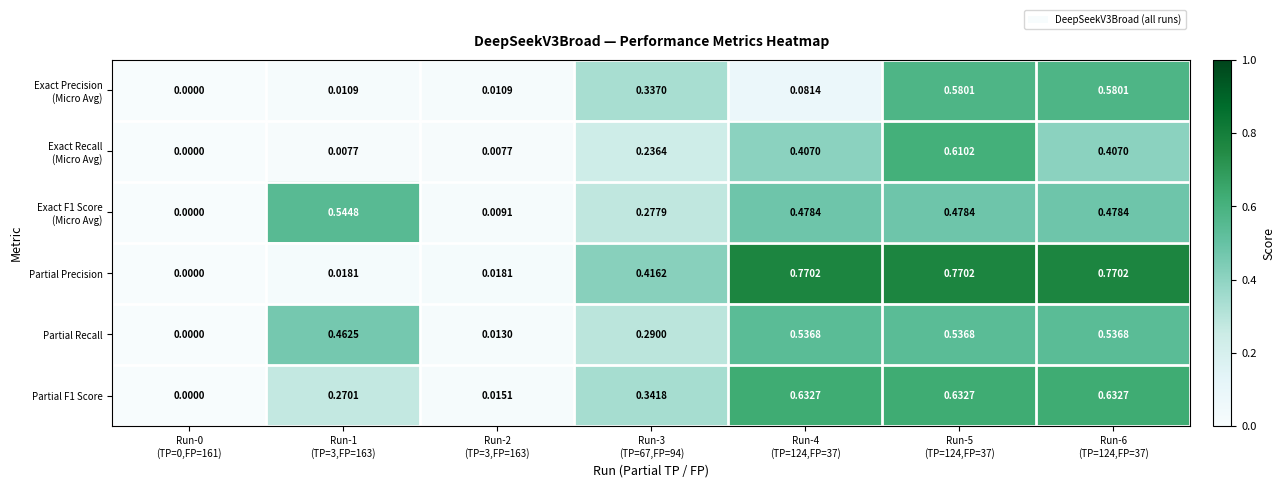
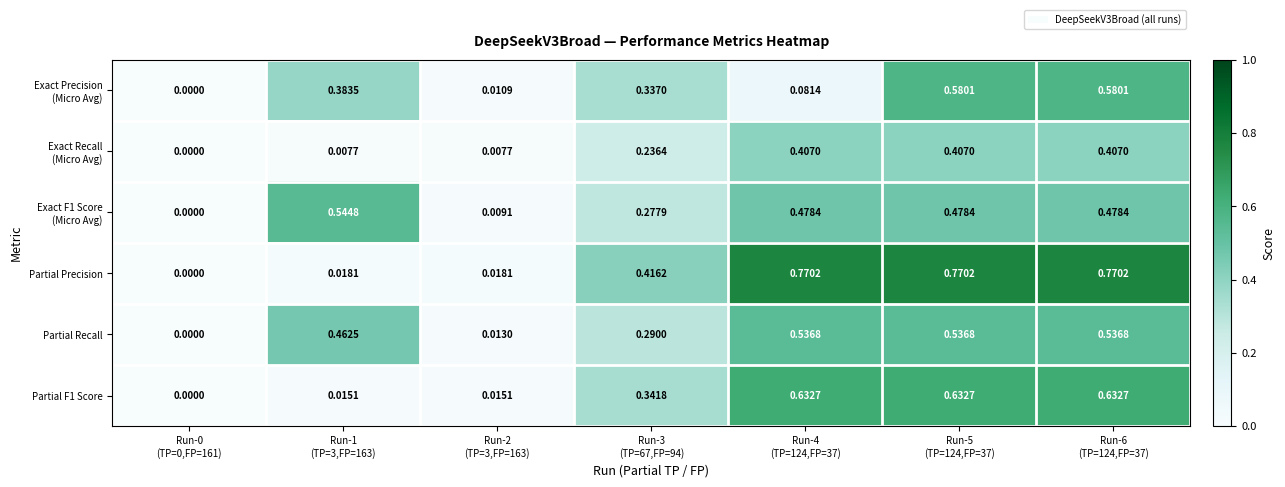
  {
    "Exact Precision (Micro Avg)": {
      "Run-0 (TP=0,FP=161)": 0.0000,
-     "Run-1 (TP=3,FP=163)": 0.0109,
+     "Run-1 (TP=3,FP=163)": 0.3835,
      "Run-2 (TP=3,FP=163)": 0.0109,
      "Run-3 (TP=67,FP=94)": 0.3370,
      "Run-4 (TP=124,FP=37)": 0.0814,
      "Run-5 (TP=124,FP=37)": 0.5801,
      "Run-6 (TP=124,FP=37)": 0.5801
    },
    "Exact Recall (Micro Avg)": {
      "Run-0 (TP=0,FP=161)": 0.0000,
      "Run-1 (TP=3,FP=163)": 0.0077,
      "Run-2 (TP=3,FP=163)": 0.0077,
      "Run-3 (TP=67,FP=94)": 0.2364,
      "Run-4 (TP=124,FP=37)": 0.4070,
-     "Run-5 (TP=124,FP=37)": 0.6102,
+     "Run-5 (TP=124,FP=37)": 0.4070,
      "Run-6 (TP=124,FP=37)": 0.4070
    },
    "Exact F1 Score (Micro Avg)": {
      "Run-0 (TP=0,FP=161)": 0.0000,
      "Run-1 (TP=3,FP=163)": 0.5448,
      "Run-2 (TP=3,FP=163)": 0.0091,
      "Run-3 (TP=67,FP=94)": 0.2779,
      "Run-4 (TP=124,FP=37)": 0.4784,
      "Run-5 (TP=124,FP=37)": 0.4784,
      "Run-6 (TP=124,FP=37)": 0.4784
    },
    "Partial Precision": {
      "Run-0 (TP=0,FP=161)": 0.0000,
      "Run-1 (TP=3,FP=163)": 0.0181,
      "Run-2 (TP=3,FP=163)": 0.0181,
      "Run-3 (TP=67,FP=94)": 0.4162,
      "Run-4 (TP=124,FP=37)": 0.7702,
      "Run-5 (TP=124,FP=37)": 0.7702,
      "Run-6 (TP=124,FP=37)": 0.7702
    },
    "Partial Recall": {
      "Run-0 (TP=0,FP=161)": 0.0000,
      "Run-1 (TP=3,FP=163)": 0.4625,
      "Run-2 (TP=3,FP=163)": 0.0130,
      "Run-3 (TP=67,FP=94)": 0.2900,
      "Run-4 (TP=124,FP=37)": 0.5368,
      "Run-5 (TP=124,FP=37)": 0.5368,
      "Run-6 (TP=124,FP=37)": 0.5368
    },
    "Partial F1 Score": {
      "Run-0 (TP=0,FP=161)": 0.0000,
-     "Run-1 (TP=3,FP=163)": 0.2701,
+     "Run-1 (TP=3,FP=163)": 0.0151,
      "Run-2 (TP=3,FP=163)": 0.0151,
      "Run-3 (TP=67,FP=94)": 0.3418,
      "Run-4 (TP=124,FP=37)": 0.6327,
      "Run-5 (TP=124,FP=37)": 0.6327,
      "Run-6 (TP=124,FP=37)": 0.6327
    }
  }
